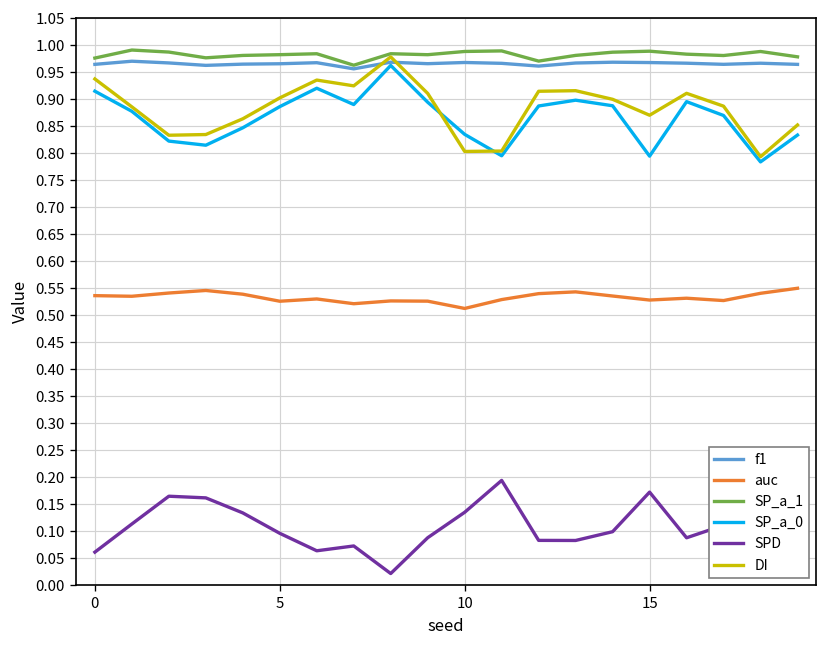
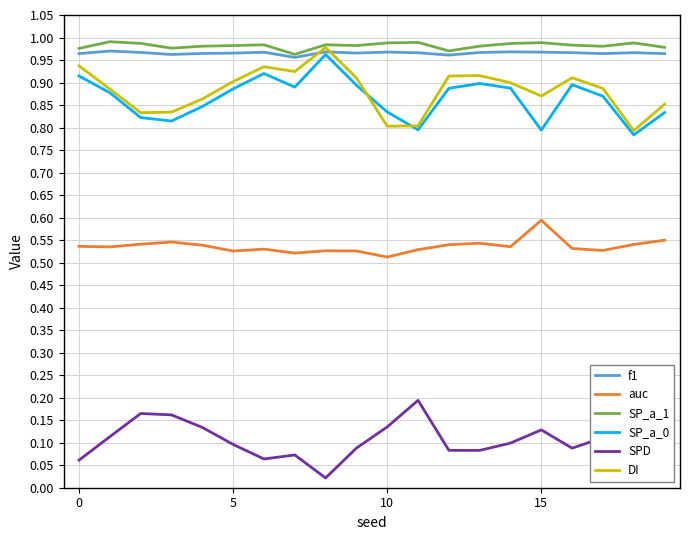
  {
    "f1": {
      "0": 0.96,
      "5": 0.97,
      "10": 0.97,
      "15": 0.97
    },
    "auc": {
      "0": 0.54,
      "5": 0.53,
      "10": 0.51,
-     "15": 0.53
+     "15": 0.59
    },
    "SP_a_1": {
      "0": 0.98,
      "5": 0.98,
      "10": 0.99,
      "15": 0.99
    },
    "SP_a_0": {
      "0": 0.91,
      "5": 0.89,
      "10": 0.83,
      "15": 0.79
    },
    "SPD": {
      "0": 0.06,
      "5": 0.10,
      "10": 0.14,
-     "15": 0.17
+     "15": 0.13
    },
    "DI": {
      "0": 0.94,
      "5": 0.90,
      "10": 0.80,
      "15": 0.87
    }
  }
